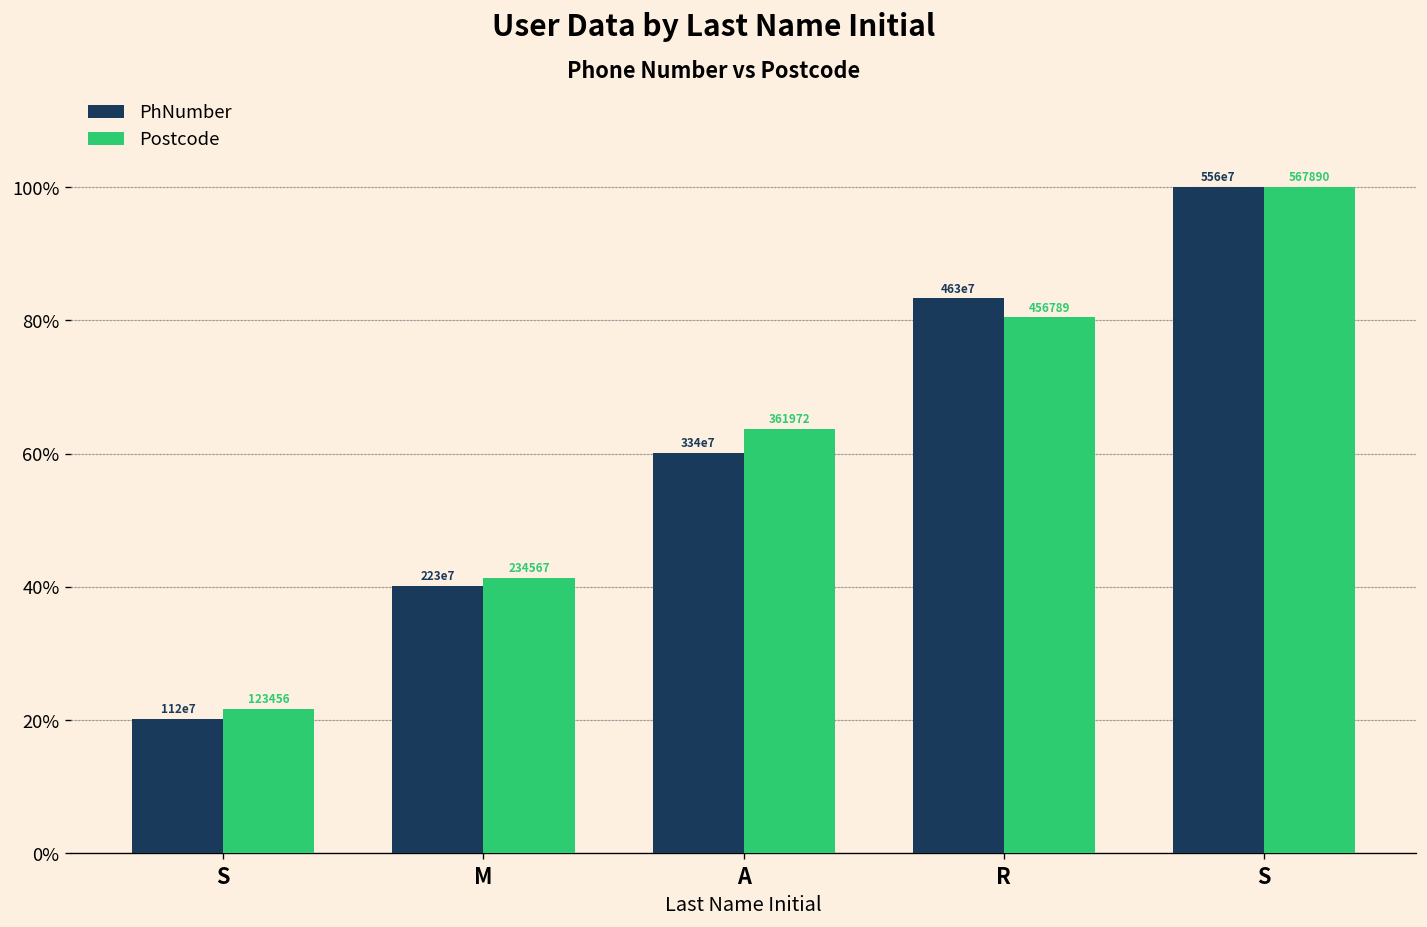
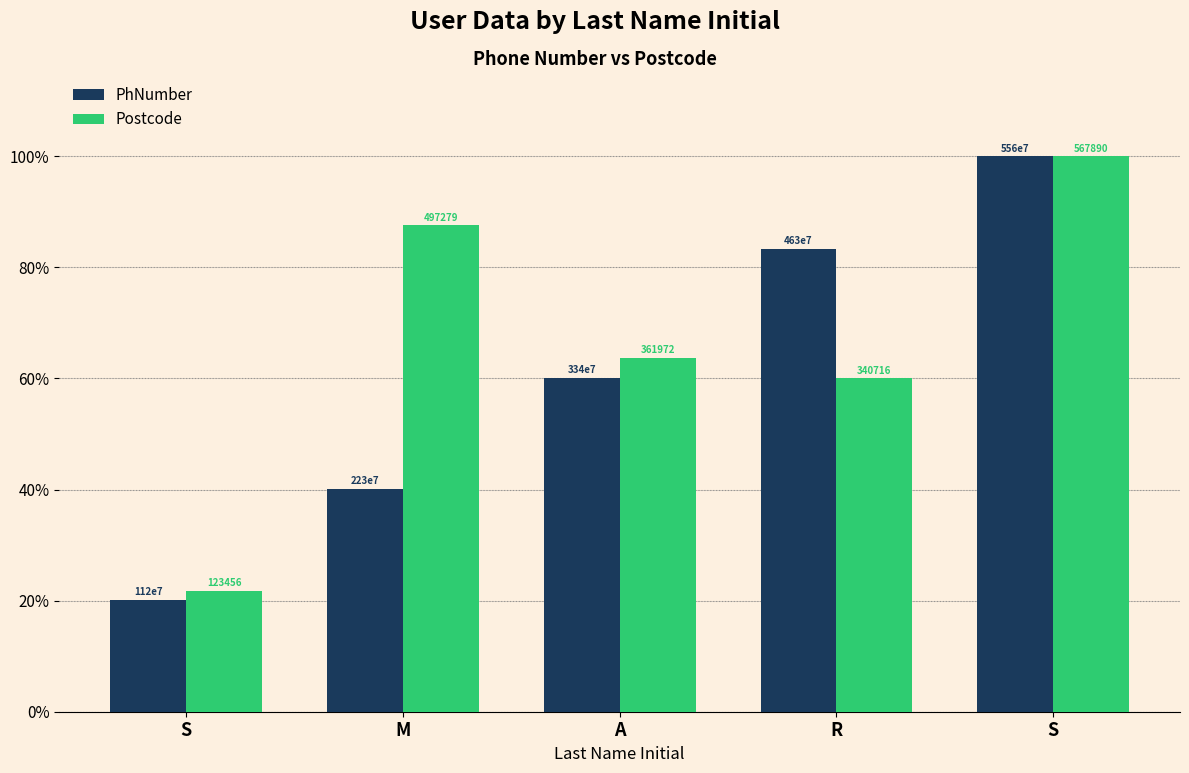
  {
    "Postcode": {
-     "M": 234567,
-     "R": 456789
+     "M": 497279,
+     "R": 340716
    }
  }
